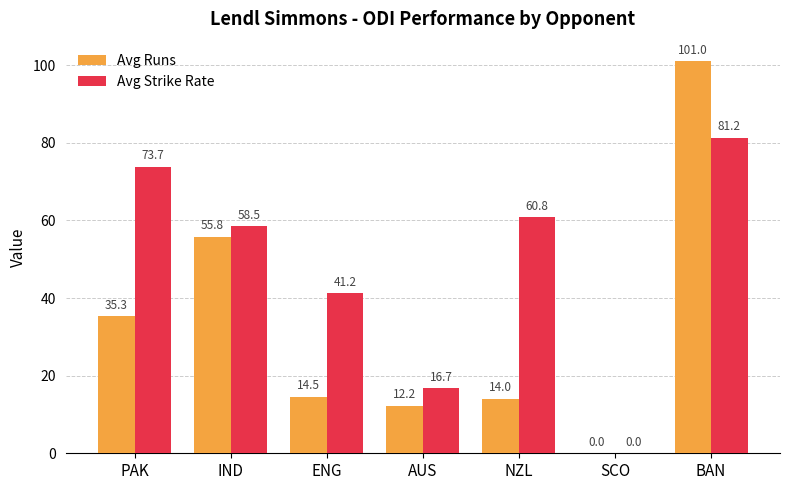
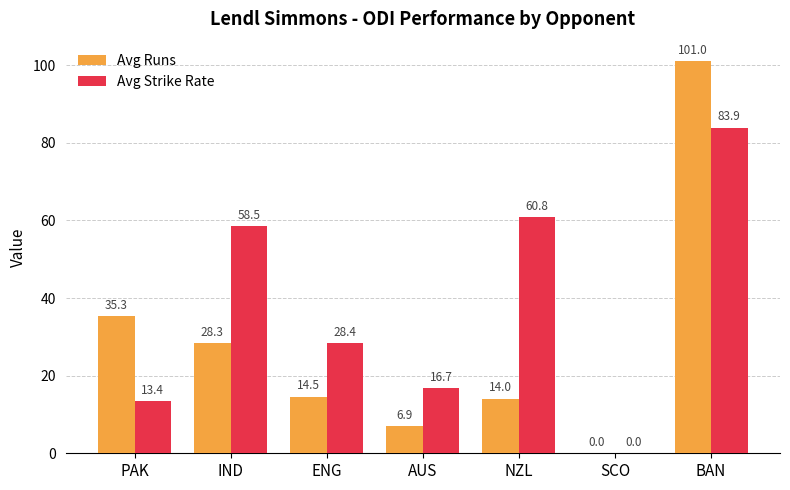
  {
    "Avg Runs": {
      "PAK": 35.3,
-     "IND": 55.8,
+     "IND": 28.3,
      "ENG": 14.5,
-     "AUS": 12.2,
+     "AUS": 6.9,
      "NZL": 14.0,
      "SCO": 0.0,
      "BAN": 101.0
    },
    "Avg Strike Rate": {
-     "PAK": 73.7,
+     "PAK": 13.4,
      "IND": 58.5,
-     "ENG": 41.2,
+     "ENG": 28.4,
      "AUS": 16.7,
      "NZL": 60.8,
      "SCO": 0.0,
-     "BAN": 81.2
+     "BAN": 83.9
    }
  }
